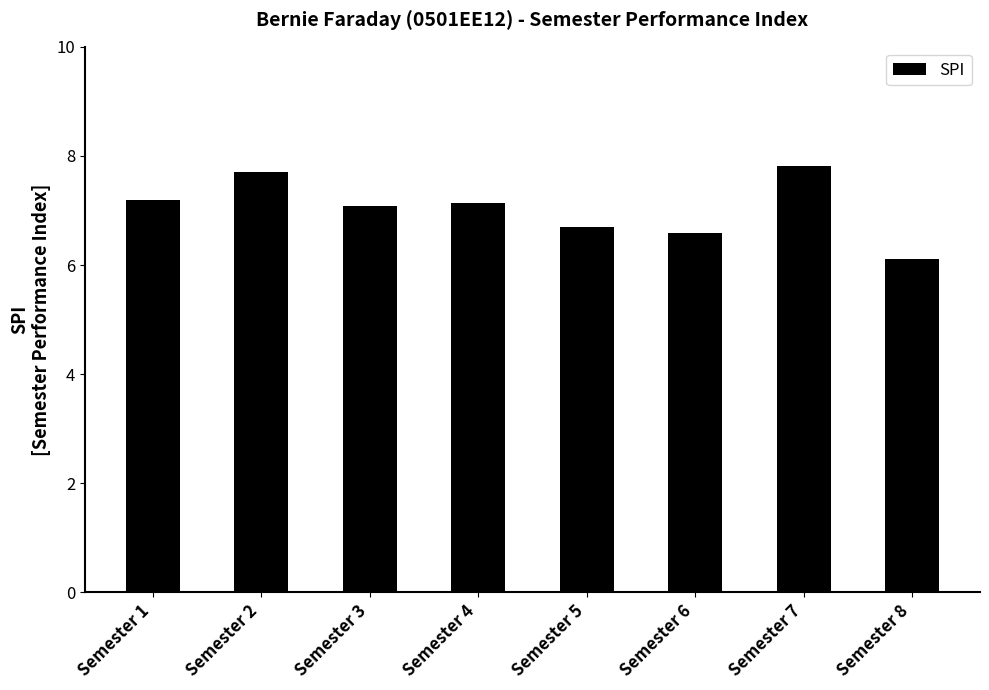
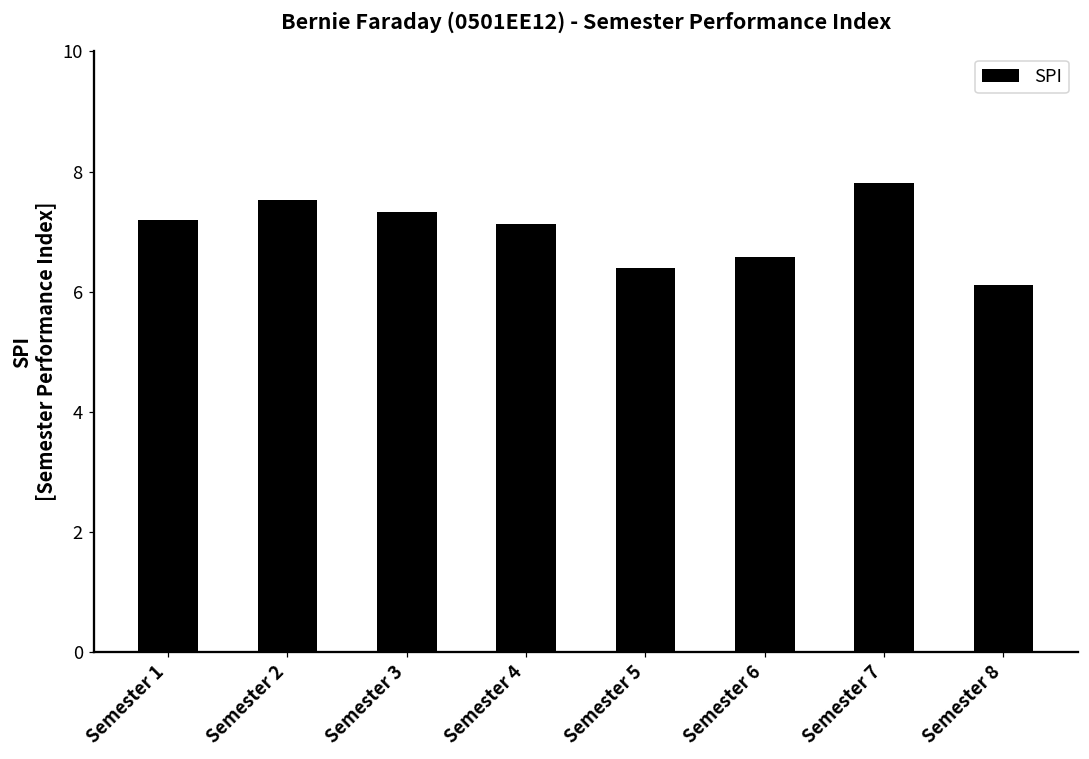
  {
    "Semester 1": 7.2,
-   "Semester 2": 7.7,
-   "Semester 3": 7.1,
+   "Semester 2": 7.5,
+   "Semester 3": 7.3,
    "Semester 4": 7.1,
-   "Semester 5": 6.7,
+   "Semester 5": 6.4,
    "Semester 6": 6.6,
    "Semester 7": 7.8,
    "Semester 8": 6.1
  }
